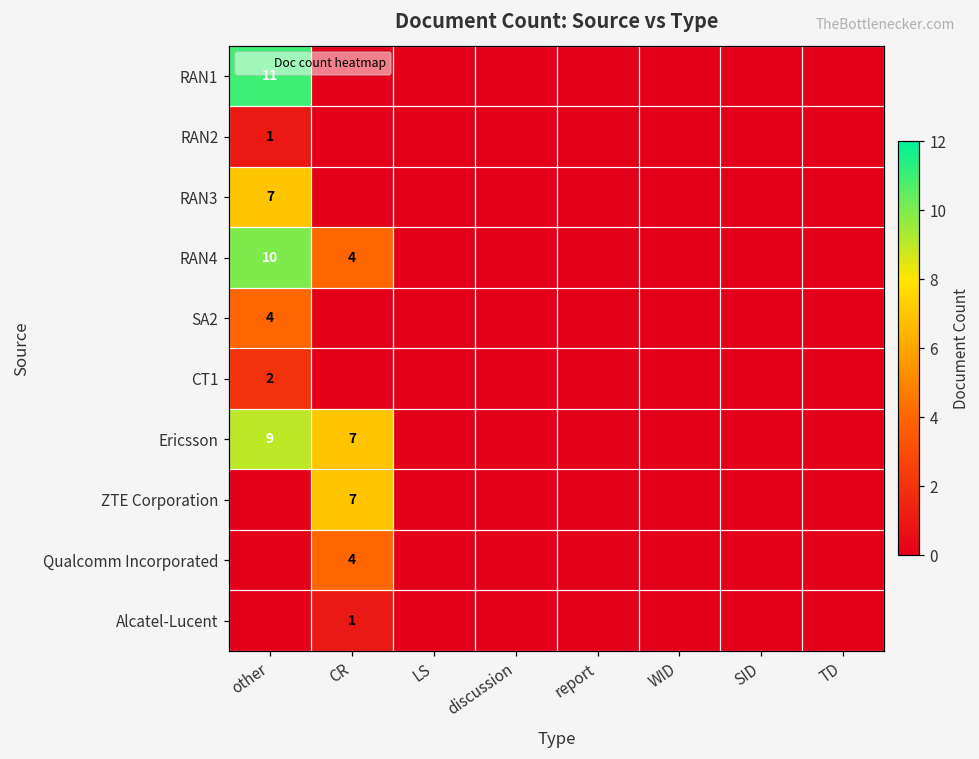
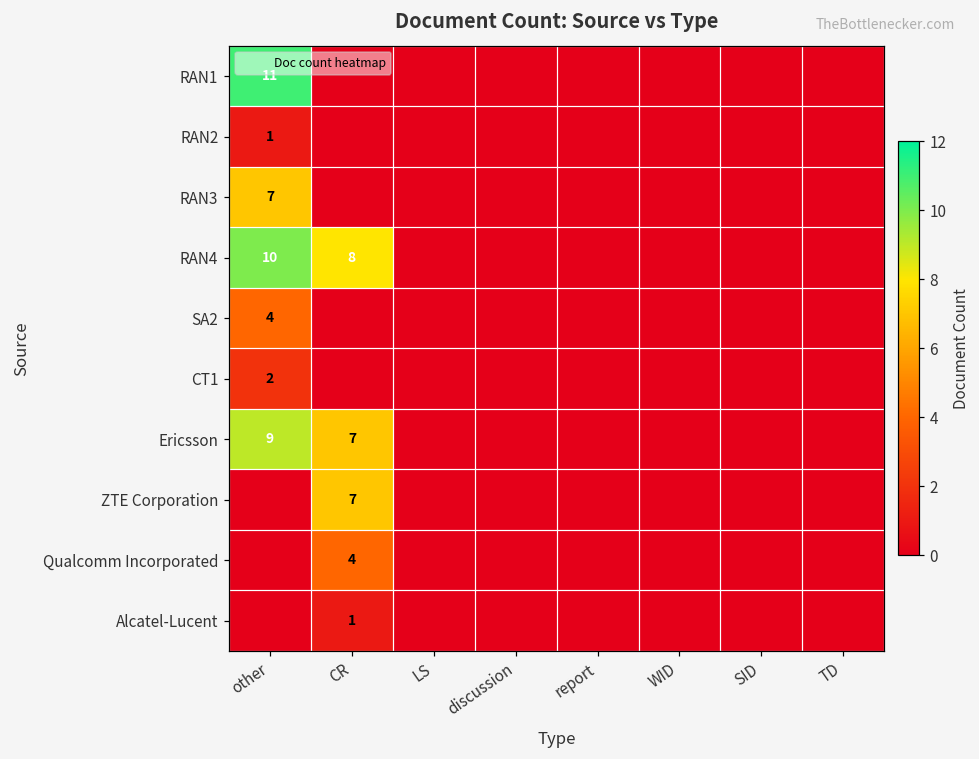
  {
    "RAN2": {
      "other": 1
    },
    "RAN3": {
      "other": 7
    },
    "RAN4": {
      "other": 10,
-     "CR": 4
+     "CR": 8
    },
    "SA2": {
      "other": 4
    },
    "CT1": {
      "other": 2
    },
    "Ericsson": {
      "other": 9,
      "CR": 7
    },
    "ZTE Corporation": {
      "CR": 7
    },
    "Qualcomm Incorporated": {
      "CR": 4
    },
    "Alcatel-Lucent": {
      "CR": 1
    }
  }
